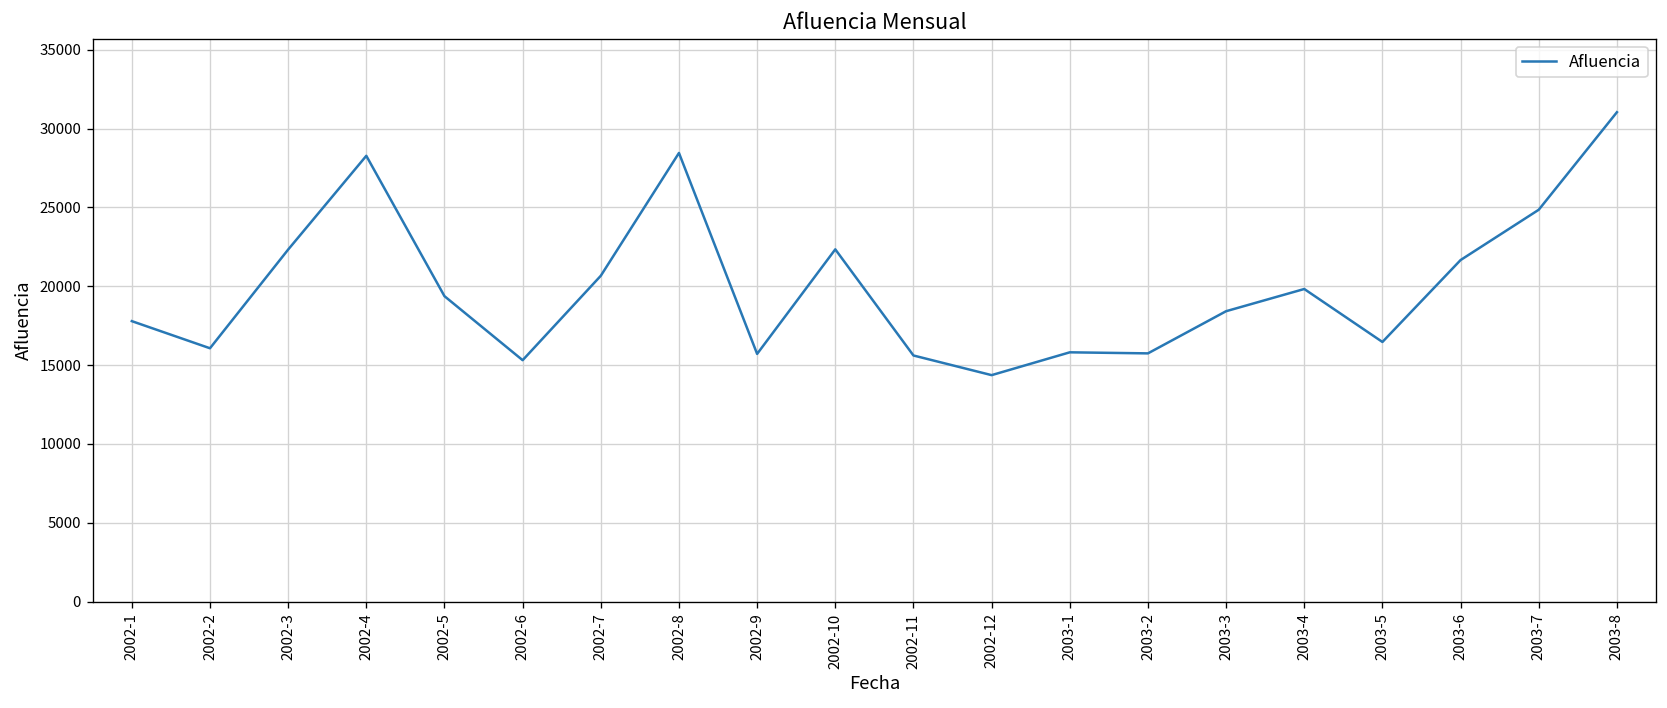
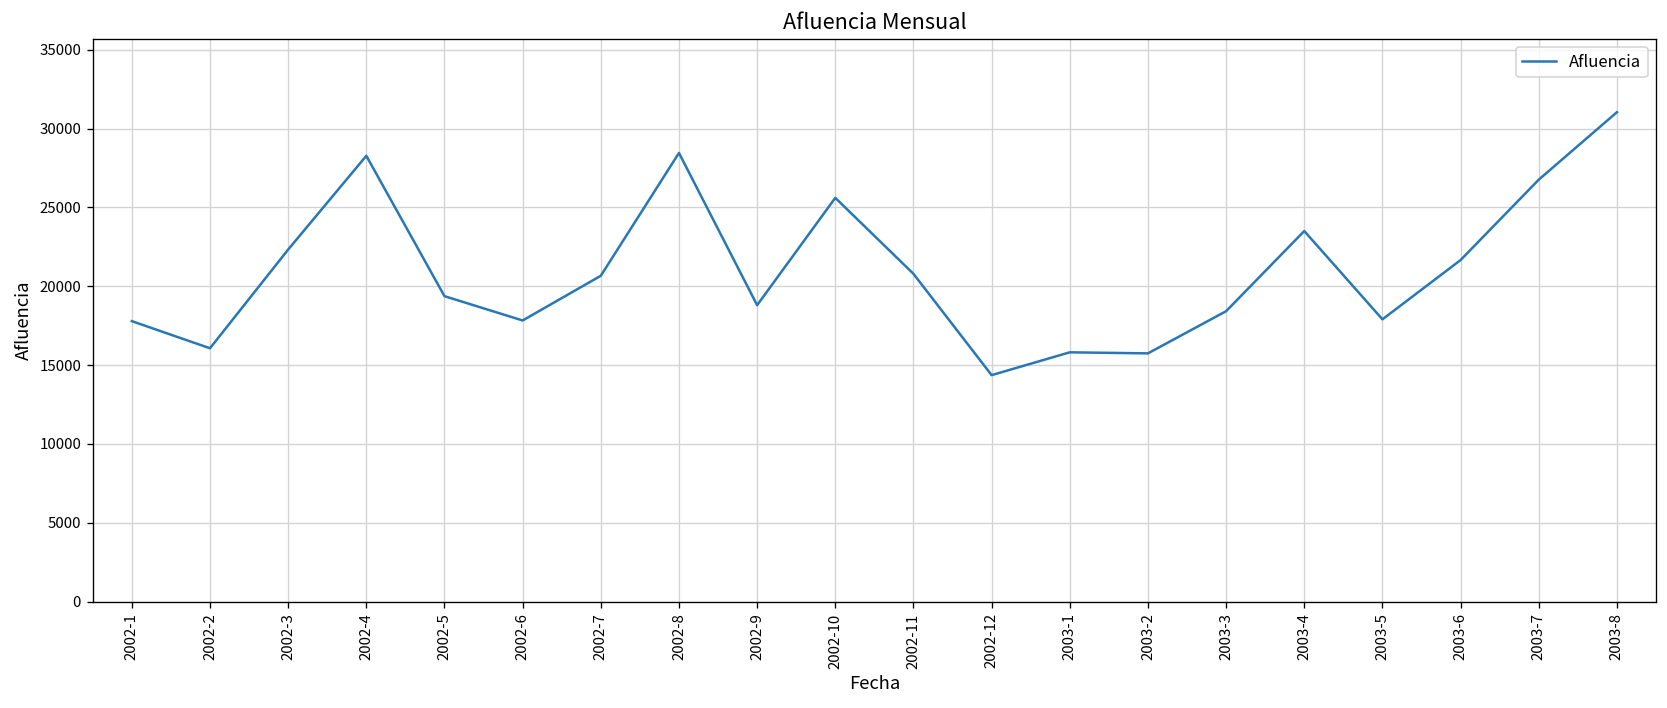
  {
    "2002-1": 17800,
    "2002-2": 16100,
    "2002-3": 22300,
    "2002-4": 28300,
    "2002-5": 19400,
-   "2002-6": 15300,
+   "2002-6": 17800,
    "2002-7": 20700,
    "2002-8": 28500,
-   "2002-9": 15700,
-   "2002-10": 22300,
-   "2002-11": 15600,
+   "2002-9": 18800,
+   "2002-10": 25600,
+   "2002-11": 20800,
    "2002-12": 14400,
    "2003-1": 15800,
    "2003-2": 15700,
    "2003-3": 18400,
-   "2003-4": 19800,
-   "2003-5": 16500,
+   "2003-4": 23500,
+   "2003-5": 17900,
    "2003-6": 21700,
-   "2003-7": 24900,
+   "2003-7": 26800,
    "2003-8": 31000
  }
